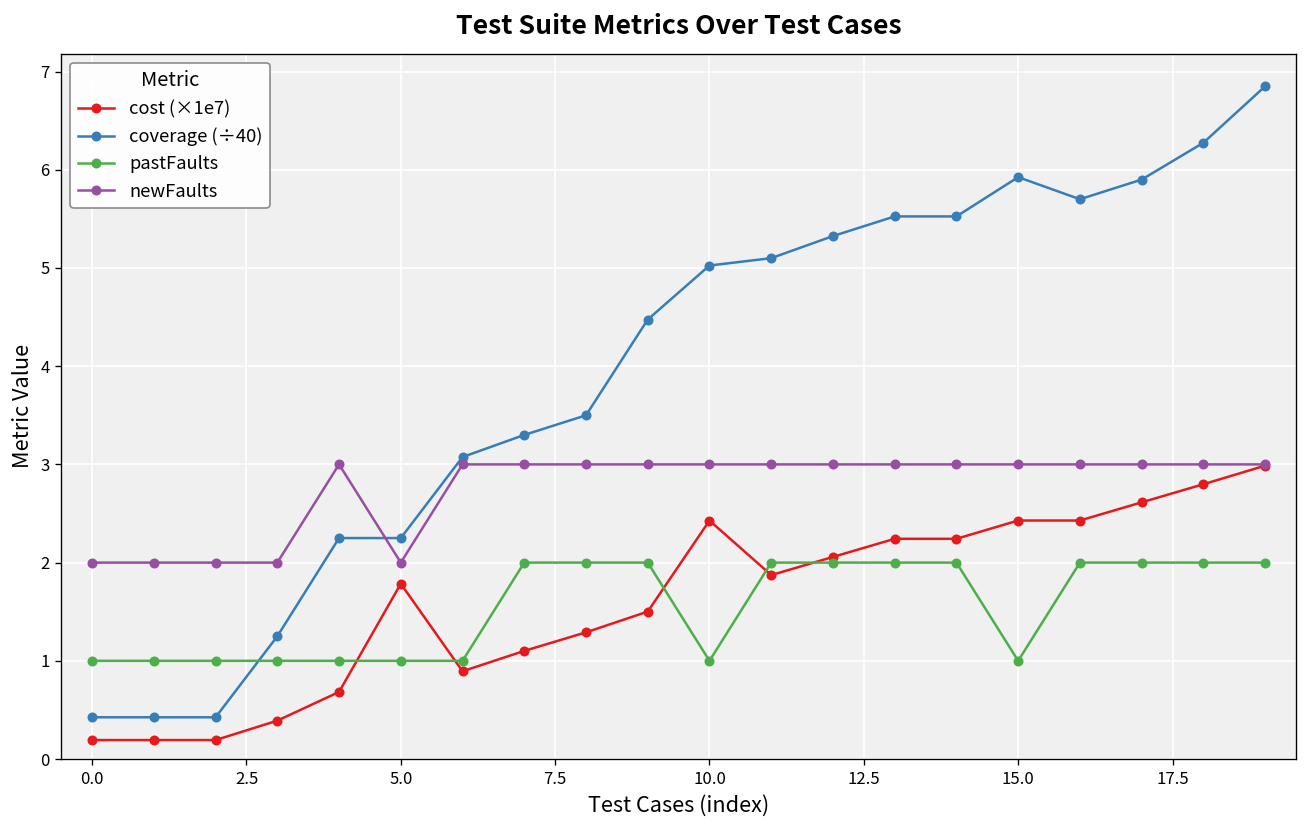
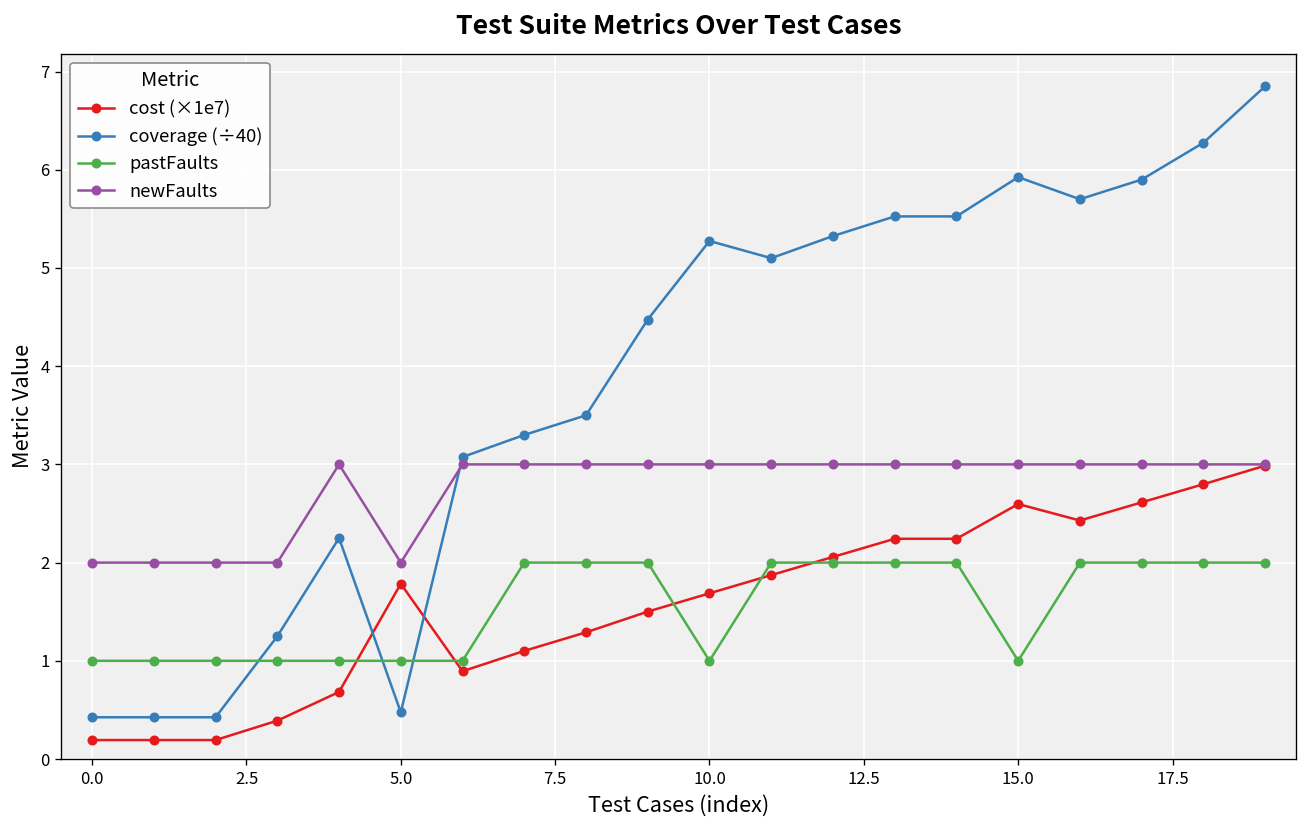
  {
    "cost (×1e7)": {
      "0.0": 0.2,
      "5.0": 1.8,
-     "10.0": 2.4,
-     "15.0": 2.4
+     "10.0": 1.7,
+     "15.0": 2.6
    },
    "coverage (÷40)": {
      "0.0": 0.4,
-     "5.0": 2.3,
-     "10.0": 5.0,
+     "5.0": 0.5,
+     "10.0": 5.3,
      "15.0": 5.9
    },
    "pastFaults": {
      "0.0": 1.0,
      "5.0": 1.0,
      "10.0": 1.0,
      "15.0": 1.0
    },
    "newFaults": {
      "0.0": 2.0,
      "5.0": 2.0,
      "10.0": 3.0,
      "15.0": 3.0
    }
  }
